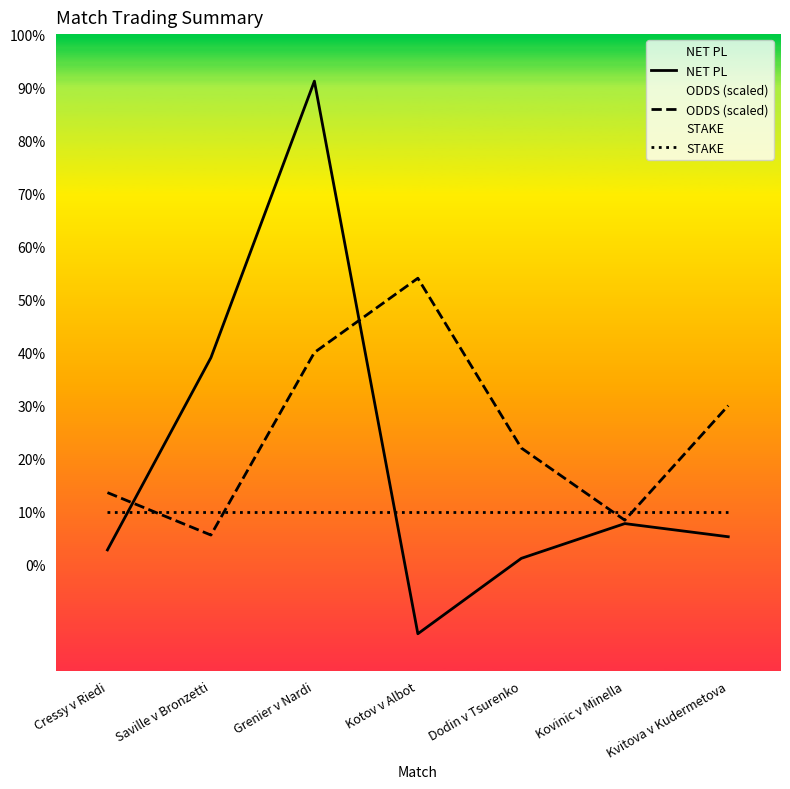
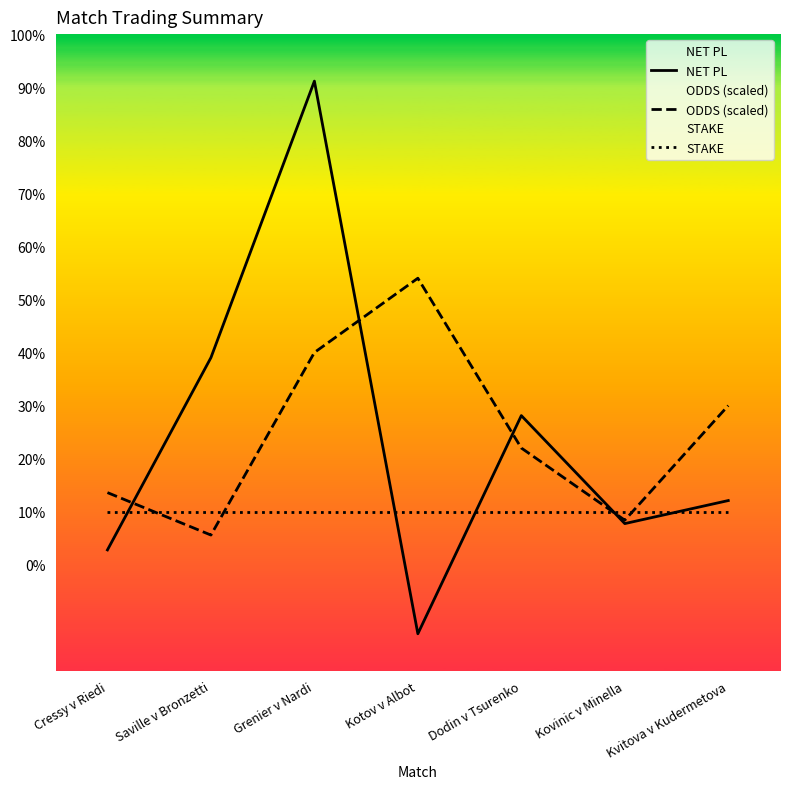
  {
    "NET PL": {
-     "Dodin v Tsurenko": "1%",
-     "Kvitova v Kudermetova": "5%"
+     "Dodin v Tsurenko": "28%",
+     "Kvitova v Kudermetova": "12%"
    }
  }
